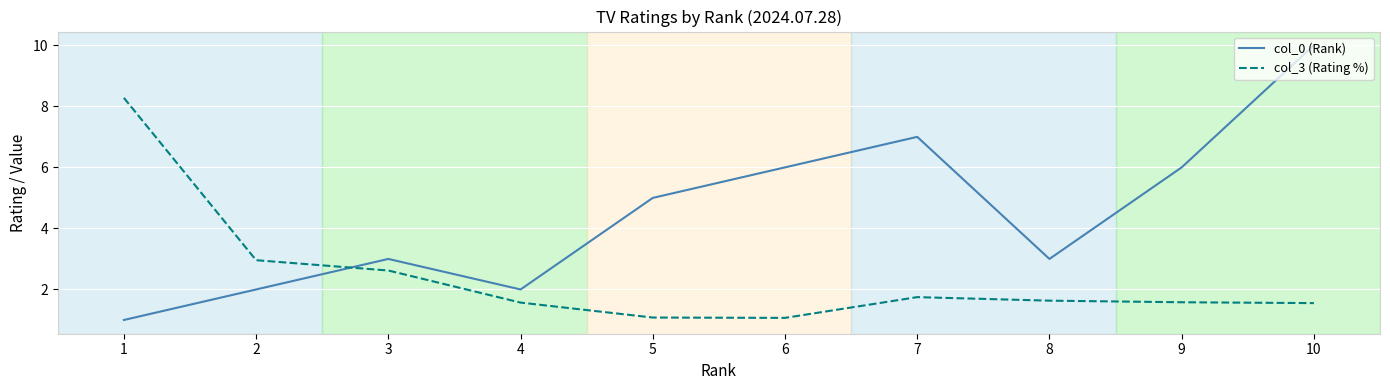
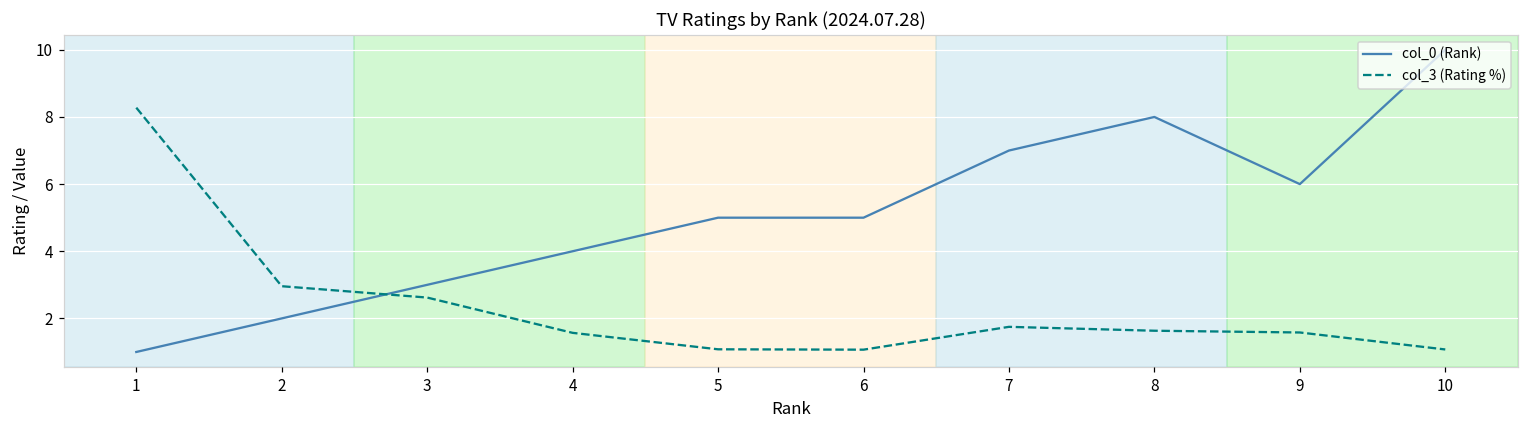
  {
    "col_0 (Rank)": {
      "1": 1,
      "2": 2,
      "3": 3,
-     "4": 2,
+     "4": 4,
      "5": 5,
-     "6": 6,
+     "6": 5,
      "7": 7,
-     "8": 3,
+     "8": 8,
      "9": 6
    },
    "col_3 (Rating %)": {
      "1": 8.3,
      "2": 3.0,
      "3": 2.6,
      "4": 1.6,
      "5": 1.1,
      "6": 1.1,
      "7": 1.7,
      "8": 1.6,
      "9": 1.6,
-     "10": 1.6
+     "10": 1.1
    }
  }
